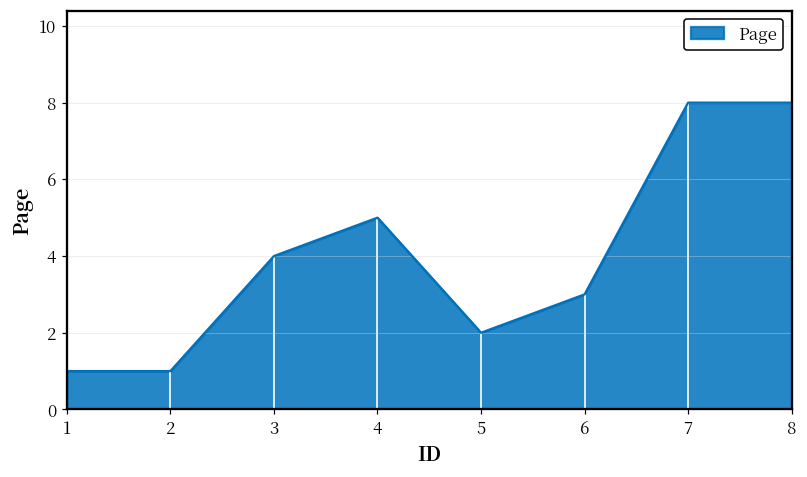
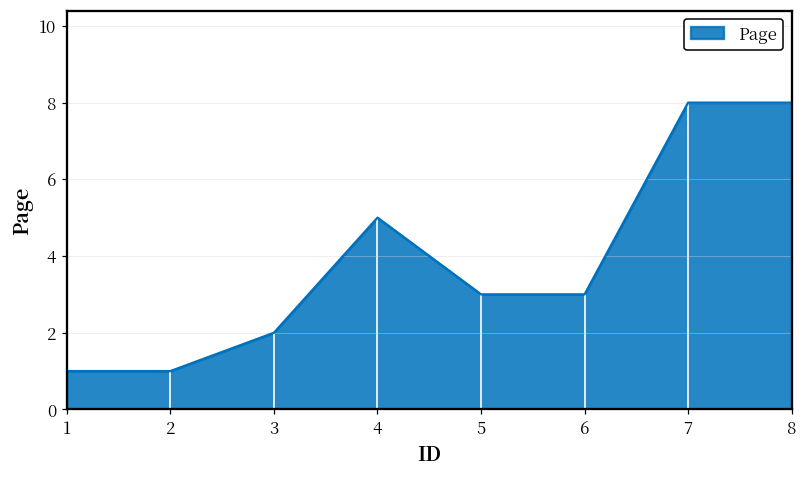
  {
    "1": 1,
    "2": 1,
-   "3": 4,
+   "3": 2,
    "4": 5,
-   "5": 2,
+   "5": 3,
    "6": 3,
    "7": 8,
    "8": 8
  }
